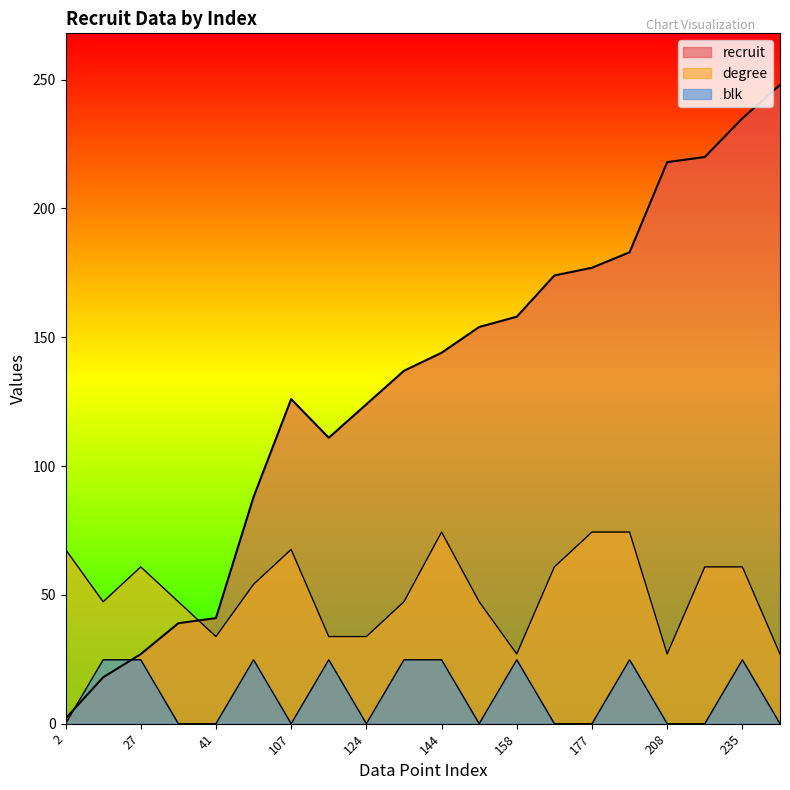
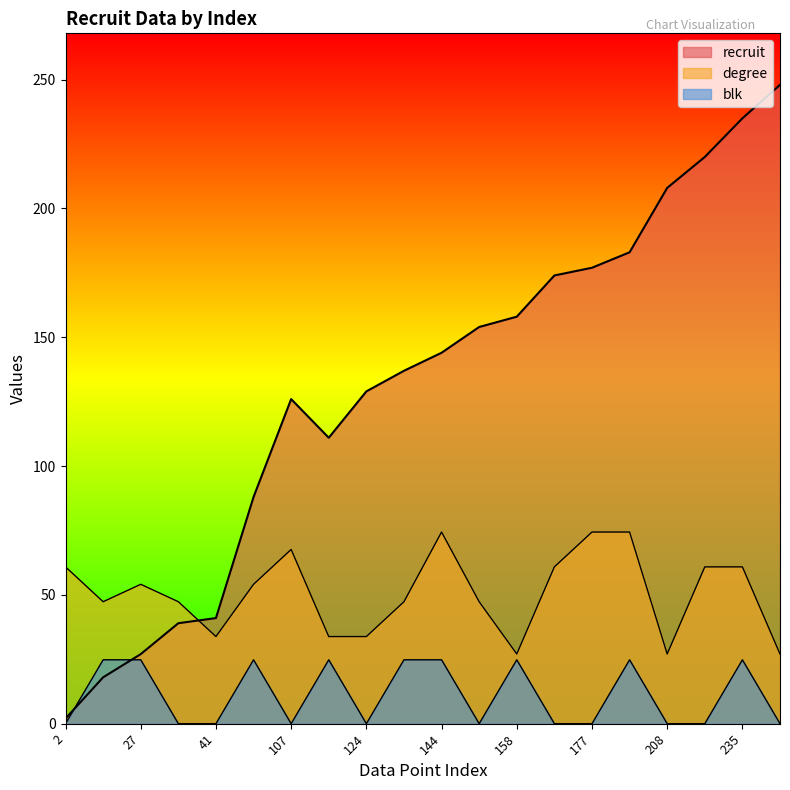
  {
    "recruit": {
      "2": 2,
      "27": 27,
      "41": 41,
      "107": 126,
-     "124": 124,
+     "124": 129,
      "144": 144,
      "158": 158,
      "177": 177,
-     "208": 218,
+     "208": 208,
      "235": 235
    },
    "degree": {
-     "2": 68,
-     "27": 61,
+     "2": 61,
+     "27": 54,
      "41": 34,
      "107": 68,
      "124": 34,
      "144": 74,
      "158": 27,
      "177": 74,
      "208": 27,
      "235": 61
    },
    "blk": {
      "2": 0,
      "27": 25,
      "41": 0,
      "107": 0,
      "124": 0,
      "144": 25,
      "158": 25,
      "177": 0,
      "208": 0,
      "235": 25
    }
  }
